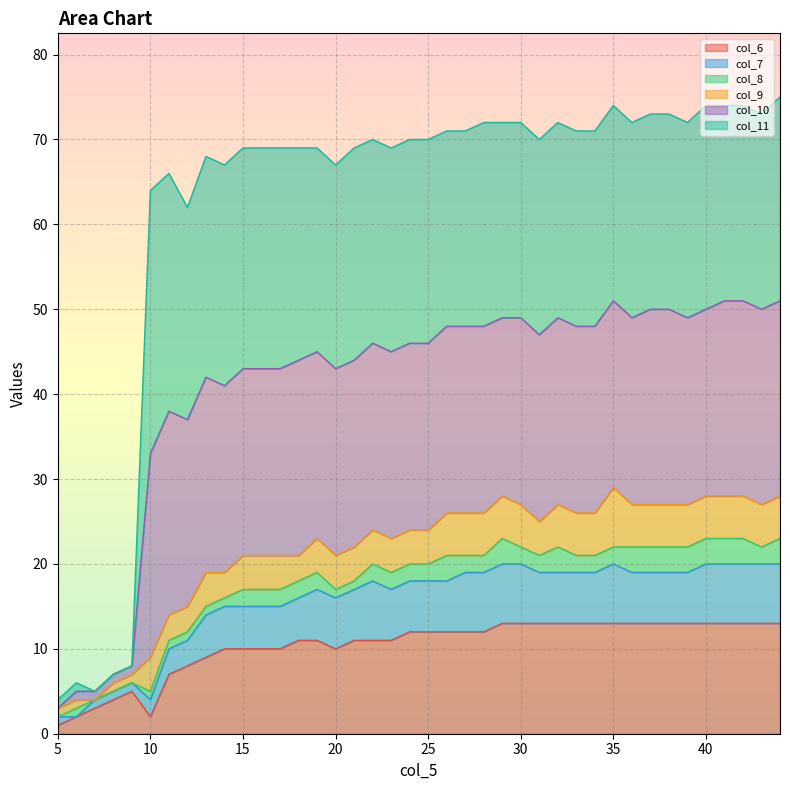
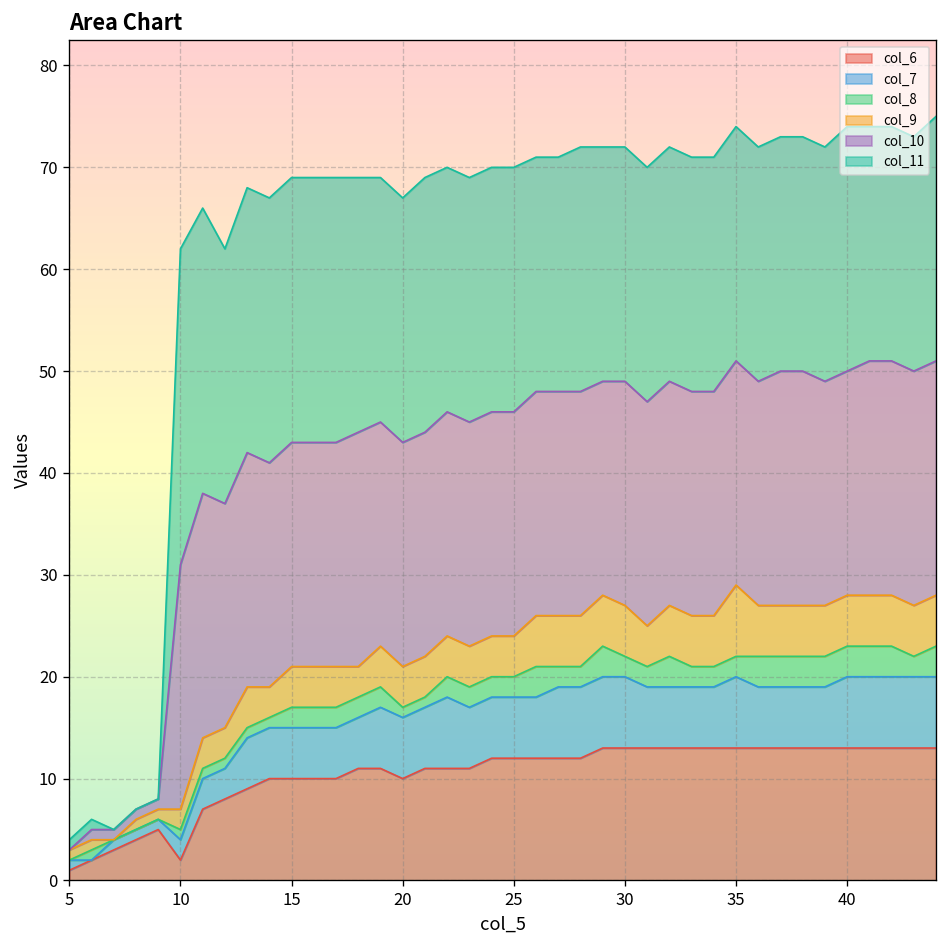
  {
    "col_6": {
      "5": 1,
      "10": 2,
      "15": 10,
      "20": 10,
      "25": 12,
      "30": 13,
      "35": 13,
      "40": 13
    },
    "col_9": {
-     "10": 4,
+     "10": 2,
      "15": 21,
      "20": 21,
      "25": 24,
      "30": 27,
      "35": 29,
      "40": 28
    },
    "col_10": {
      "10": 24,
      "15": 22,
      "20": 22,
      "25": 22,
      "30": 22,
      "35": 22,
      "40": 22
    }
  }
